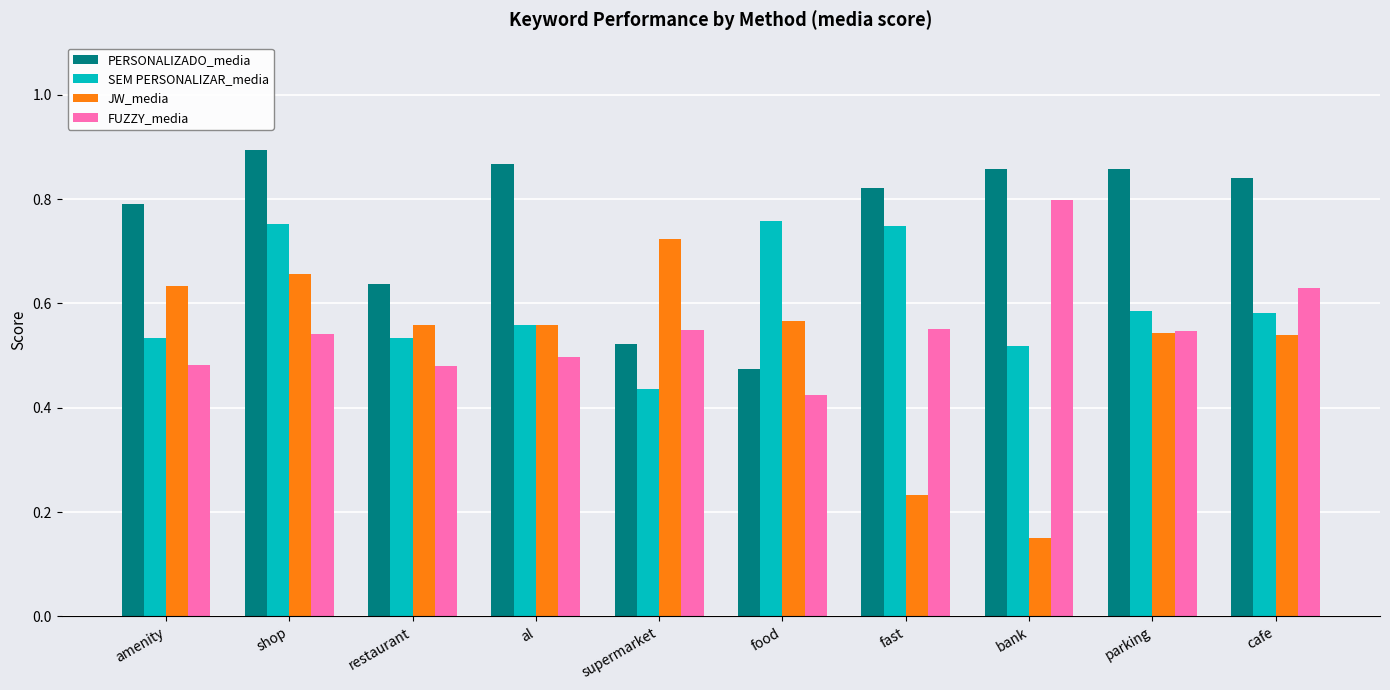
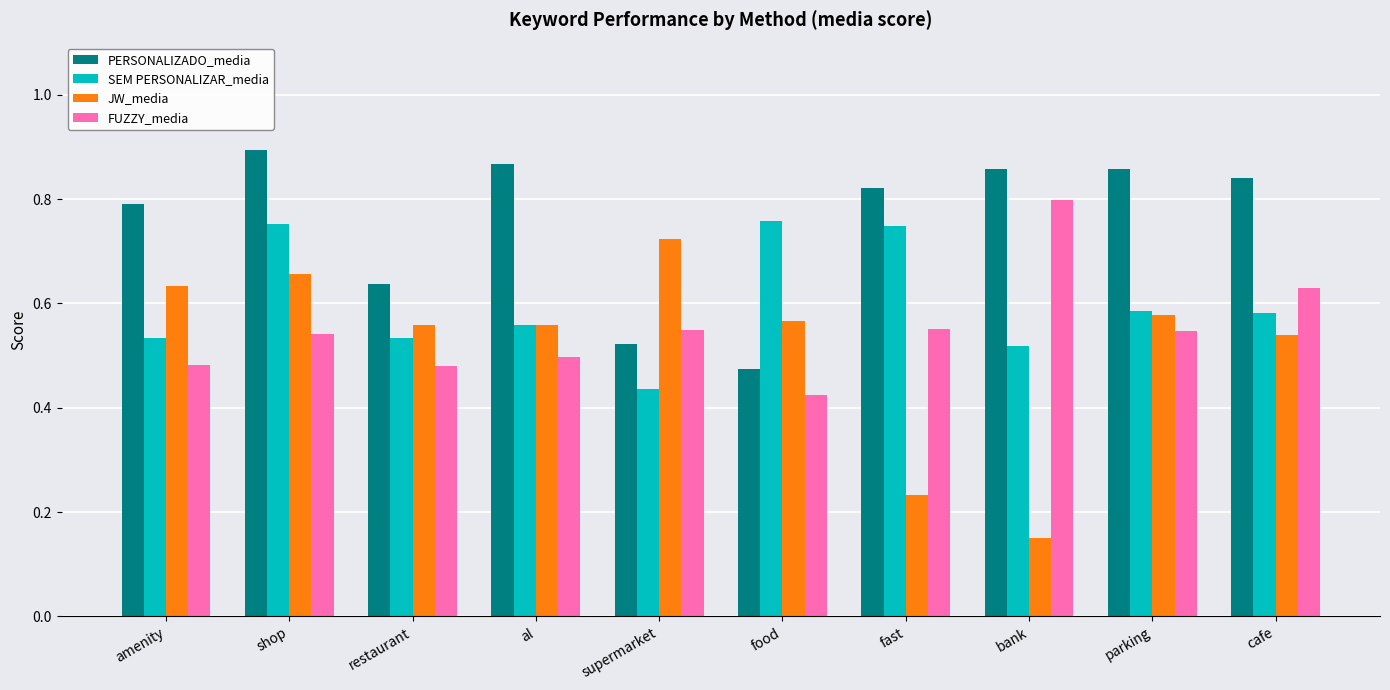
  {
    "PERSONALIZADO_media": {
      "amenity": 0.79,
      "shop": 0.89,
      "restaurant": 0.64,
      "al": 0.87,
      "supermarket": 0.52,
      "food": 0.47,
      "fast": 0.82,
      "bank": 0.86,
      "parking": 0.86,
      "cafe": 0.84
    },
    "SEM PERSONALIZAR_media": {
      "amenity": 0.53,
      "shop": 0.75,
      "restaurant": 0.53,
      "al": 0.56,
      "supermarket": 0.44,
      "food": 0.76,
      "fast": 0.75,
      "bank": 0.52,
      "parking": 0.58,
      "cafe": 0.58
    },
    "JW_media": {
      "amenity": 0.63,
      "shop": 0.66,
      "restaurant": 0.56,
      "al": 0.56,
      "supermarket": 0.72,
      "food": 0.57,
      "fast": 0.23,
      "bank": 0.15,
-     "parking": 0.54,
+     "parking": 0.58,
      "cafe": 0.54
    },
    "FUZZY_media": {
      "amenity": 0.48,
      "shop": 0.54,
      "restaurant": 0.48,
      "al": 0.50,
      "supermarket": 0.55,
      "food": 0.42,
      "fast": 0.55,
      "bank": 0.80,
      "parking": 0.55,
      "cafe": 0.63
    }
  }
